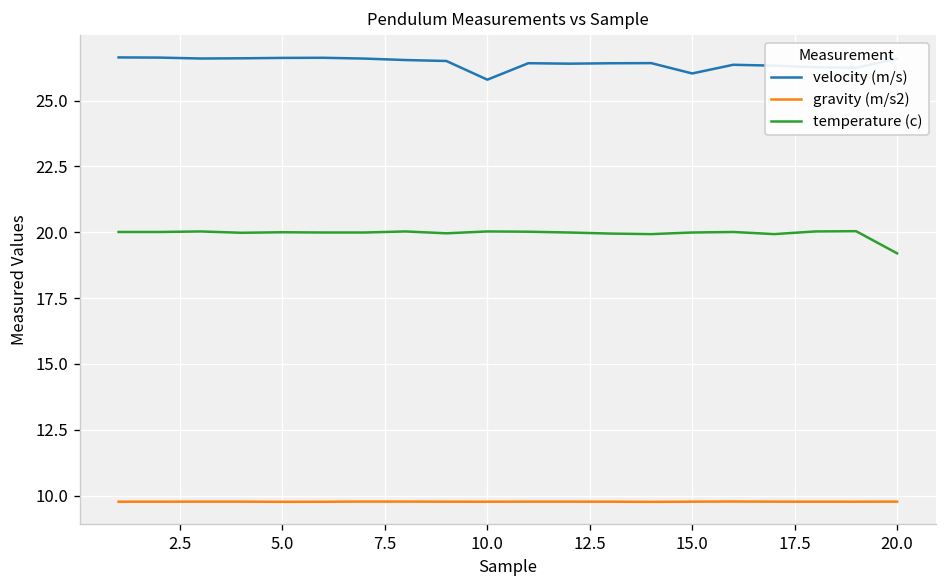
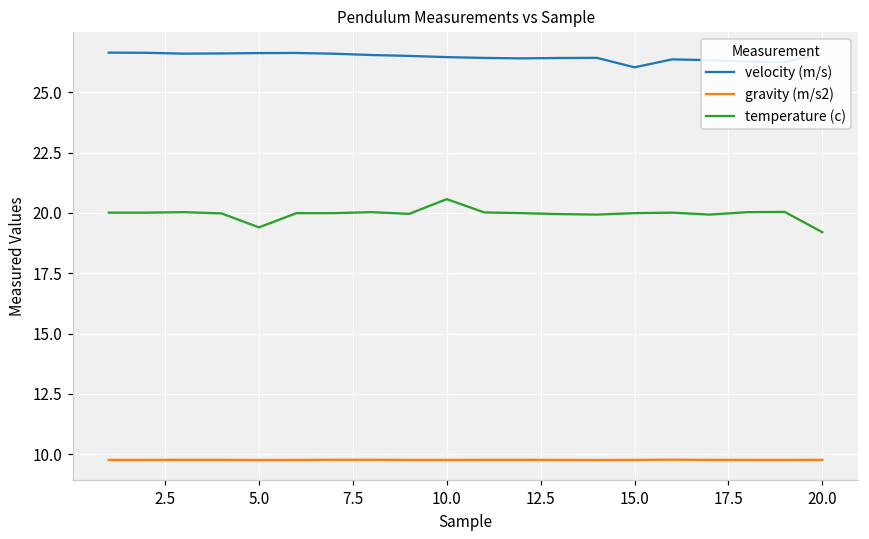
  {
    "velocity (m/s)": {
      "5.0": 26.6,
-     "10.0": 25.8,
+     "10.0": 26.5,
      "15.0": 26.0
    },
    "gravity (m/s2)": {
      "5.0": 9.8,
      "10.0": 9.8,
      "15.0": 9.8,
      "20.0": 9.8
    },
    "temperature (c)": {
-     "5.0": 20.0,
-     "10.0": 20.0,
+     "5.0": 19.4,
+     "10.0": 20.6,
      "15.0": 20.0,
      "20.0": 19.2
    }
  }
